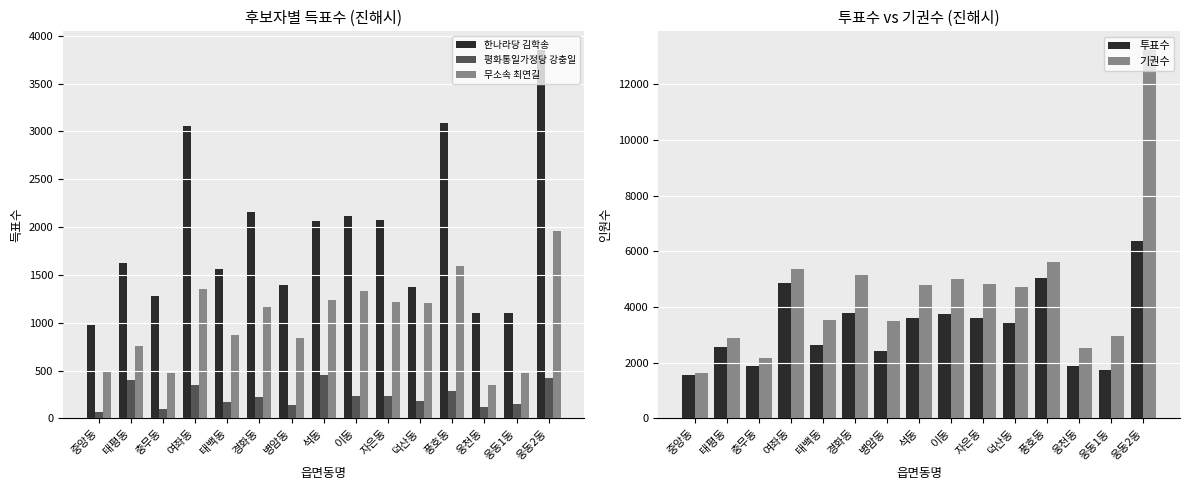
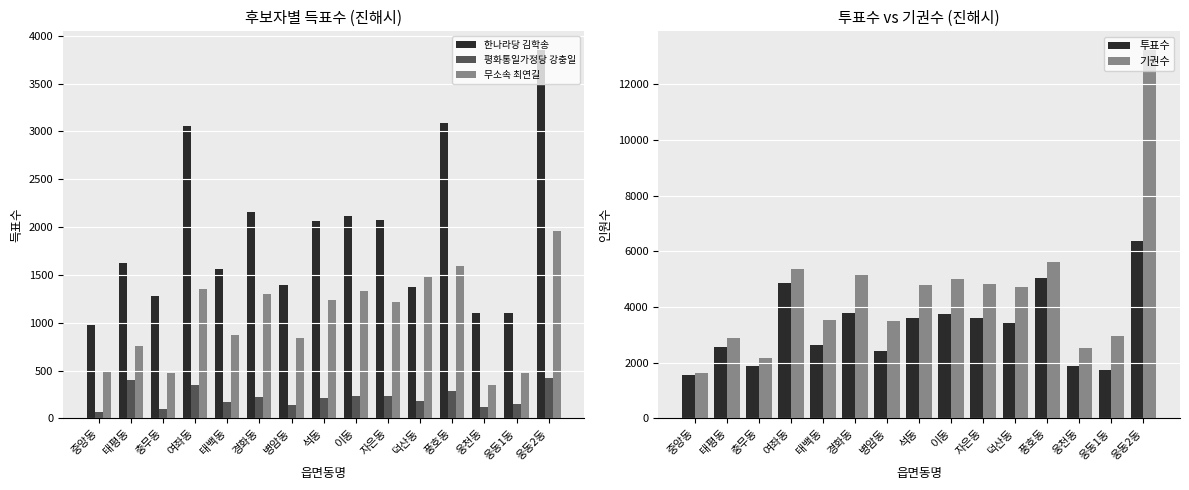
  {
    "후보자별 득표수 (진해시)": {
      "한나라당 김학송": {
        "중앙동": 1000,
        "태평동": 1600,
        "충무동": 1300,
        "여좌동": 3100,
        "태백동": 1600,
        "경화동": 2200,
        "병암동": 1400,
        "석동": 2100,
        "이동": 2100,
        "자은동": 2100,
        "덕산동": 1400,
        "풍호동": 3100,
        "웅천동": 1100,
        "웅동1동": 1100
      },
      "평화통일가정당 강충일": {
        "중앙동": 100,
        "태평동": 400,
        "충무동": 100,
        "여좌동": 300,
        "태백동": 200,
        "경화동": 200,
        "병암동": 100,
-       "석동": 500,
+       "석동": 200,
        "이동": 200,
        "자은동": 200,
        "덕산동": 200,
        "풍호동": 300,
        "웅천동": 100,
        "웅동1동": 100,
        "웅동2동": 400
      },
      "무소속 최연길": {
        "중앙동": 500,
        "태평동": 800,
        "충무동": 500,
        "여좌동": 1400,
        "태백동": 900,
-       "경화동": 1200,
+       "경화동": 1300,
        "병암동": 800,
        "석동": 1200,
        "이동": 1300,
        "자은동": 1200,
-       "덕산동": 1200,
+       "덕산동": 1500,
        "풍호동": 1600,
        "웅천동": 300,
        "웅동1동": 500,
        "웅동2동": 2000
      }
    },
    "투표수 vs 기권수 (진해시)": {
      "투표수": {
        "중앙동": 1600,
        "태평동": 2600,
        "충무동": 1900,
        "여좌동": 4800,
        "태백동": 2700,
        "경화동": 3800,
        "병암동": 2400,
        "석동": 3600,
        "이동": 3800,
        "자은동": 3600,
        "덕산동": 3400,
        "풍호동": 5100,
        "웅천동": 1900,
        "웅동1동": 1800,
        "웅동2동": 6400
      },
      "기권수": {
        "중앙동": 1600,
        "태평동": 2900,
        "충무동": 2200,
        "여좌동": 5400,
        "태백동": 3500,
        "경화동": 5100,
        "병암동": 3500,
        "석동": 4800,
        "이동": 5000,
        "자은동": 4800,
        "덕산동": 4700,
        "풍호동": 5600,
        "웅천동": 2500,
        "웅동1동": 3000
      }
    }
  }
